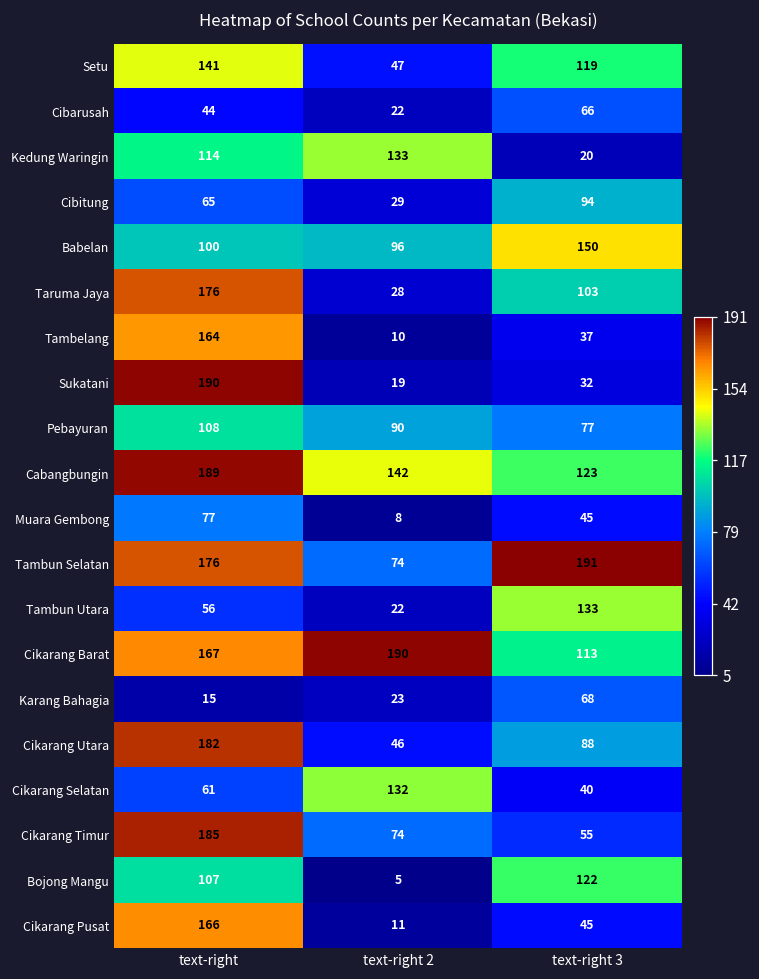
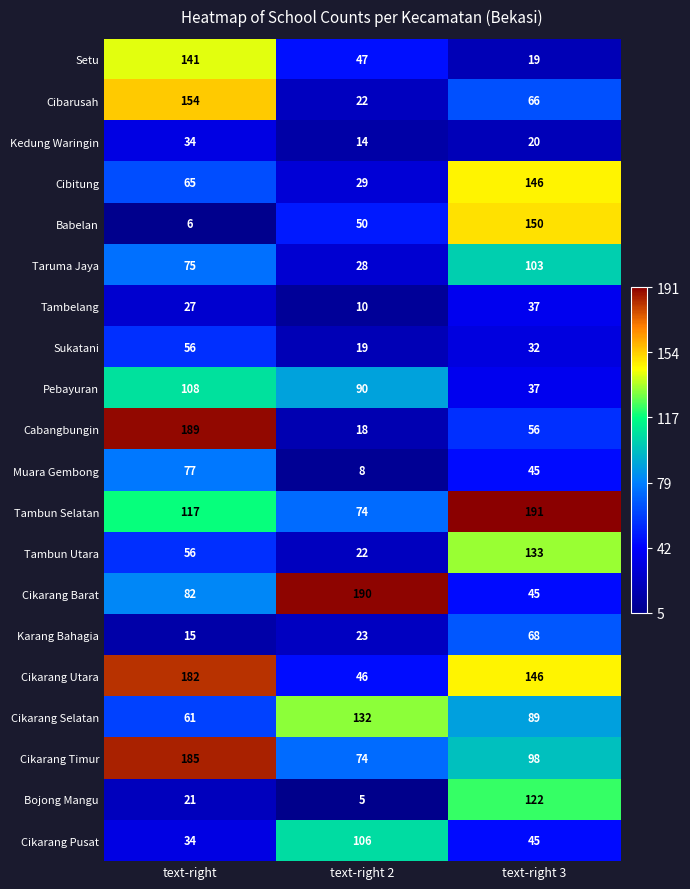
  {
    "Setu": {
      "text-right": 141,
      "text-right 2": 47,
-     "text-right 3": 119
+     "text-right 3": 19
    },
    "Cibarusah": {
-     "text-right": 44,
+     "text-right": 154,
      "text-right 2": 22,
      "text-right 3": 66
    },
    "Kedung Waringin": {
-     "text-right": 114,
-     "text-right 2": 133,
+     "text-right": 34,
+     "text-right 2": 14,
      "text-right 3": 20
    },
    "Cibitung": {
      "text-right": 65,
      "text-right 2": 29,
-     "text-right 3": 94
+     "text-right 3": 146
    },
    "Babelan": {
-     "text-right": 100,
-     "text-right 2": 96,
+     "text-right": 6,
+     "text-right 2": 50,
      "text-right 3": 150
    },
    "Taruma Jaya": {
-     "text-right": 176,
+     "text-right": 75,
      "text-right 2": 28,
      "text-right 3": 103
    },
    "Tambelang": {
-     "text-right": 164,
+     "text-right": 27,
      "text-right 2": 10,
      "text-right 3": 37
    },
    "Sukatani": {
-     "text-right": 190,
+     "text-right": 56,
      "text-right 2": 19,
      "text-right 3": 32
    },
    "Pebayuran": {
      "text-right": 108,
      "text-right 2": 90,
-     "text-right 3": 77
+     "text-right 3": 37
    },
    "Cabangbungin": {
      "text-right": 189,
-     "text-right 2": 142,
-     "text-right 3": 123
+     "text-right 2": 18,
+     "text-right 3": 56
    },
    "Muara Gembong": {
      "text-right": 77,
      "text-right 2": 8,
      "text-right 3": 45
    },
    "Tambun Selatan": {
-     "text-right": 176,
+     "text-right": 117,
      "text-right 2": 74,
      "text-right 3": 191
    },
    "Tambun Utara": {
      "text-right": 56,
      "text-right 2": 22,
      "text-right 3": 133
    },
    "Cikarang Barat": {
-     "text-right": 167,
+     "text-right": 82,
      "text-right 2": 190,
-     "text-right 3": 113
+     "text-right 3": 45
    },
    "Karang Bahagia": {
      "text-right": 15,
      "text-right 2": 23,
      "text-right 3": 68
    },
    "Cikarang Utara": {
      "text-right": 182,
      "text-right 2": 46,
-     "text-right 3": 88
+     "text-right 3": 146
    },
    "Cikarang Selatan": {
      "text-right": 61,
      "text-right 2": 132,
-     "text-right 3": 40
+     "text-right 3": 89
    },
    "Cikarang Timur": {
      "text-right": 185,
      "text-right 2": 74,
-     "text-right 3": 55
+     "text-right 3": 98
    },
    "Bojong Mangu": {
-     "text-right": 107,
+     "text-right": 21,
      "text-right 2": 5,
      "text-right 3": 122
    },
    "Cikarang Pusat": {
-     "text-right": 166,
-     "text-right 2": 11,
+     "text-right": 34,
+     "text-right 2": 106,
      "text-right 3": 45
    }
  }
